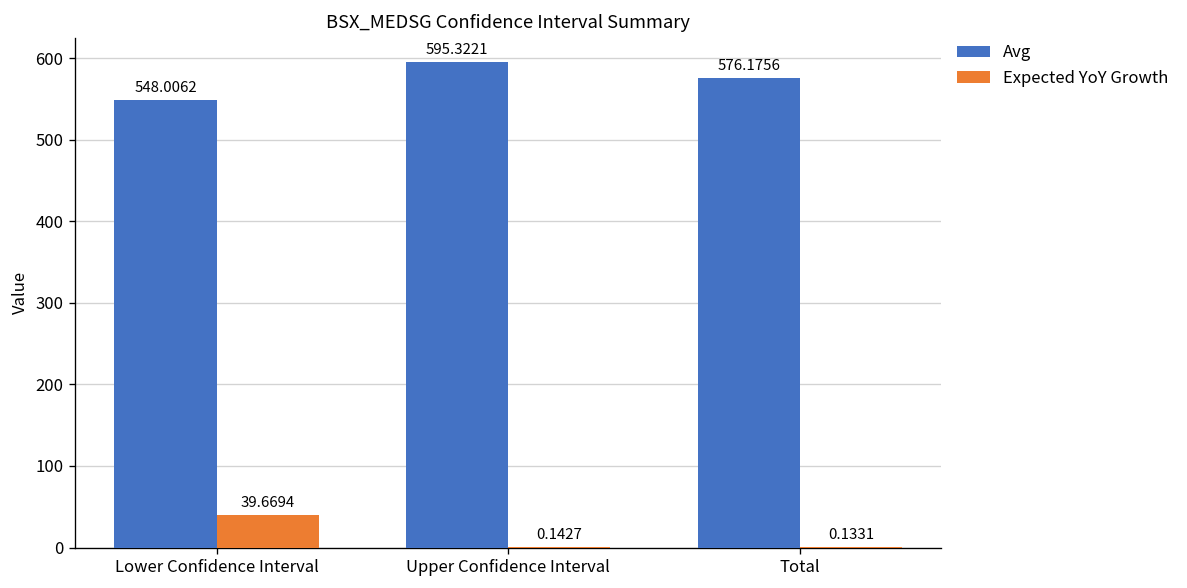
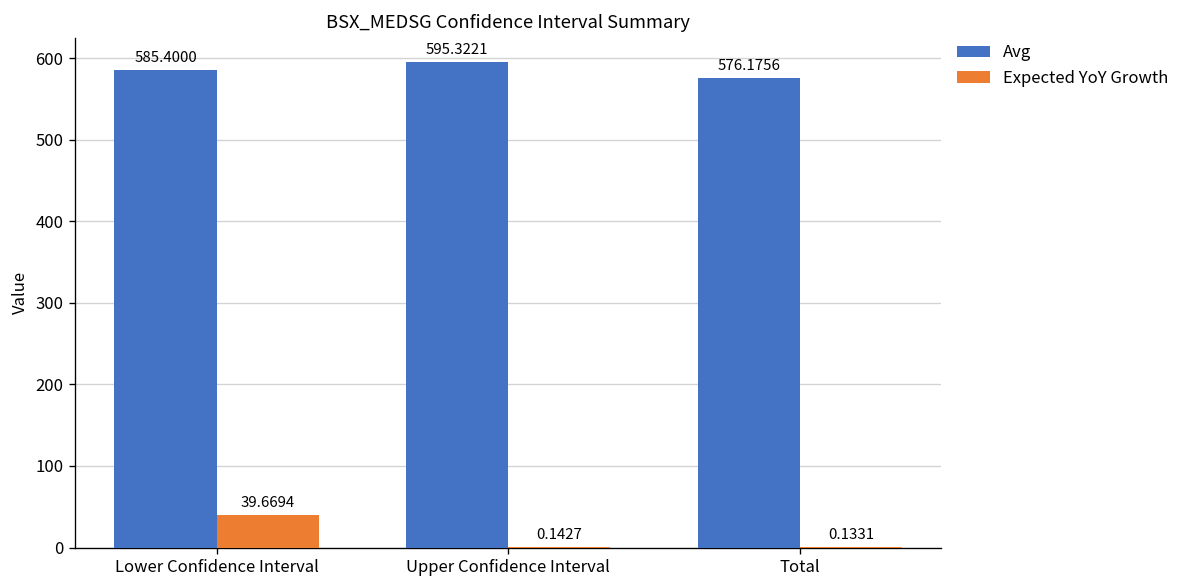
  {
    "Avg": {
-     "Lower Confidence Interval": 548.0062,
+     "Lower Confidence Interval": 585.4000,
      "Upper Confidence Interval": 595.3221,
      "Total": 576.1756
    },
    "Expected YoY Growth": {
      "Lower Confidence Interval": 39.6694,
      "Upper Confidence Interval": 0.1427,
      "Total": 0.1331
    }
  }
